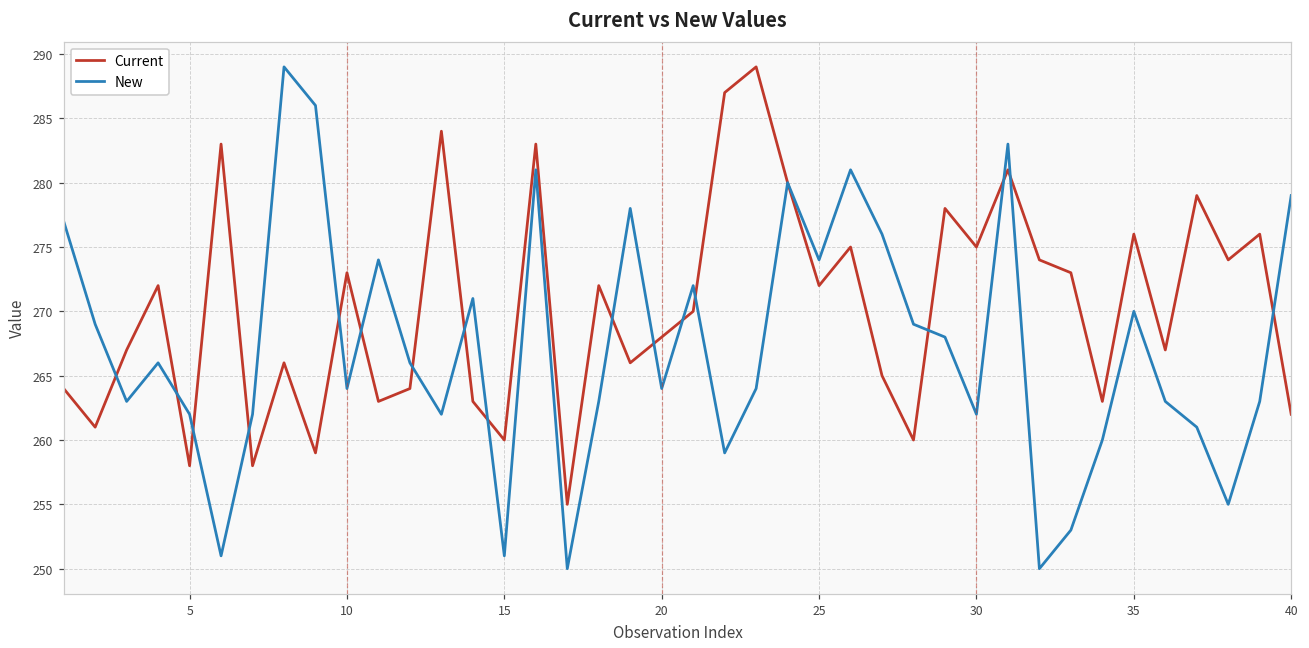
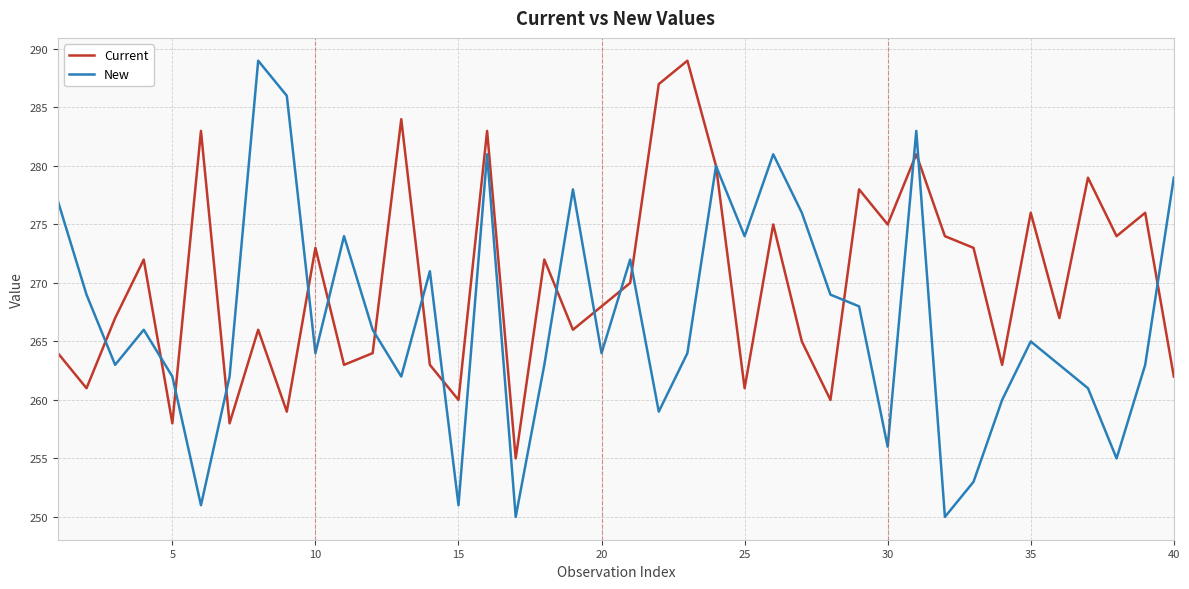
  {
    "Current": {
      "5": 258,
      "10": 273,
      "15": 260,
      "20": 268,
-     "25": 272,
+     "25": 261,
      "30": 275,
      "35": 276,
      "40": 262
    },
    "New": {
      "5": 262,
      "10": 264,
      "15": 251,
      "20": 264,
      "25": 274,
-     "30": 262,
-     "35": 270,
+     "30": 256,
+     "35": 265,
      "40": 279
    }
  }
